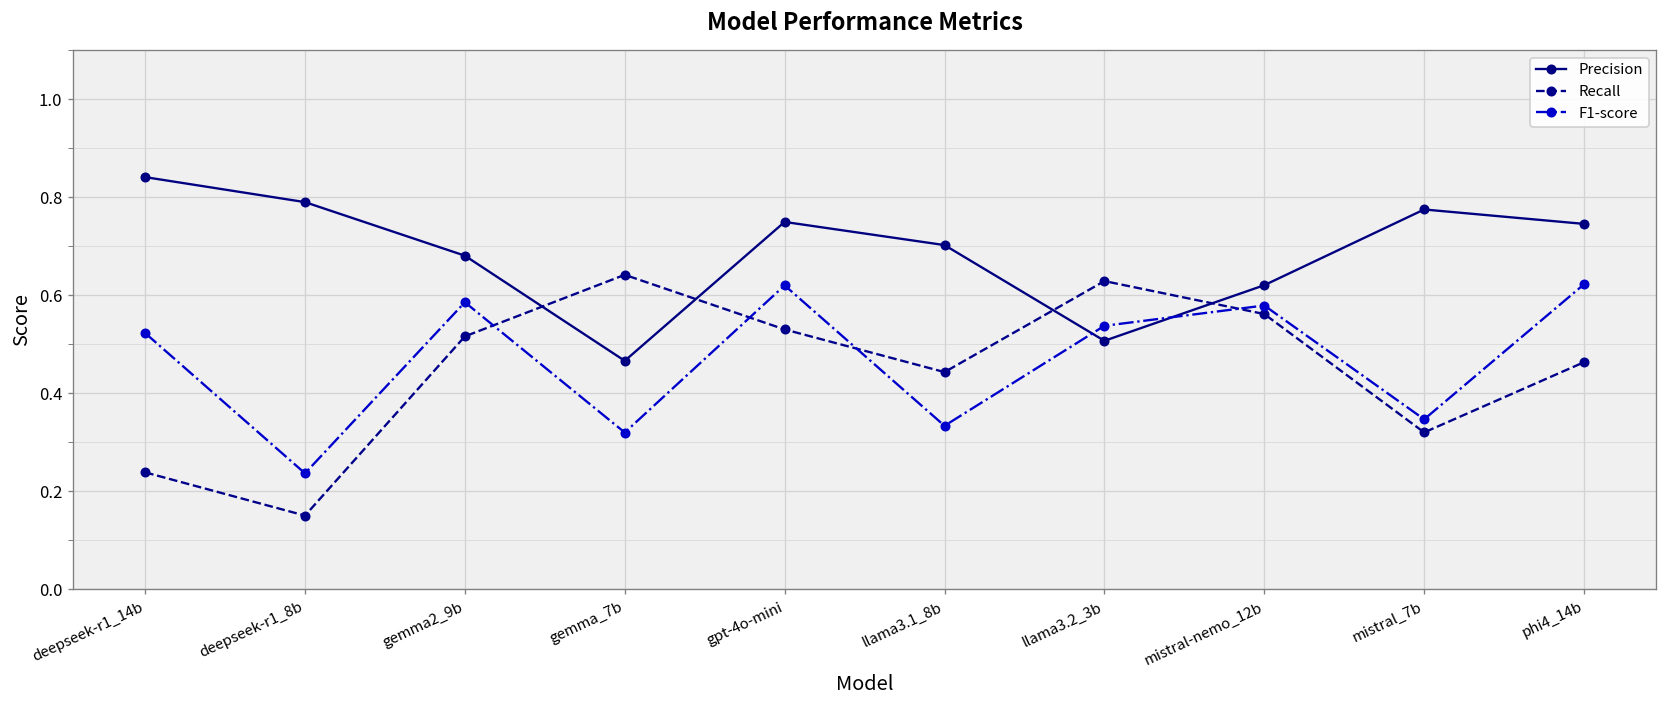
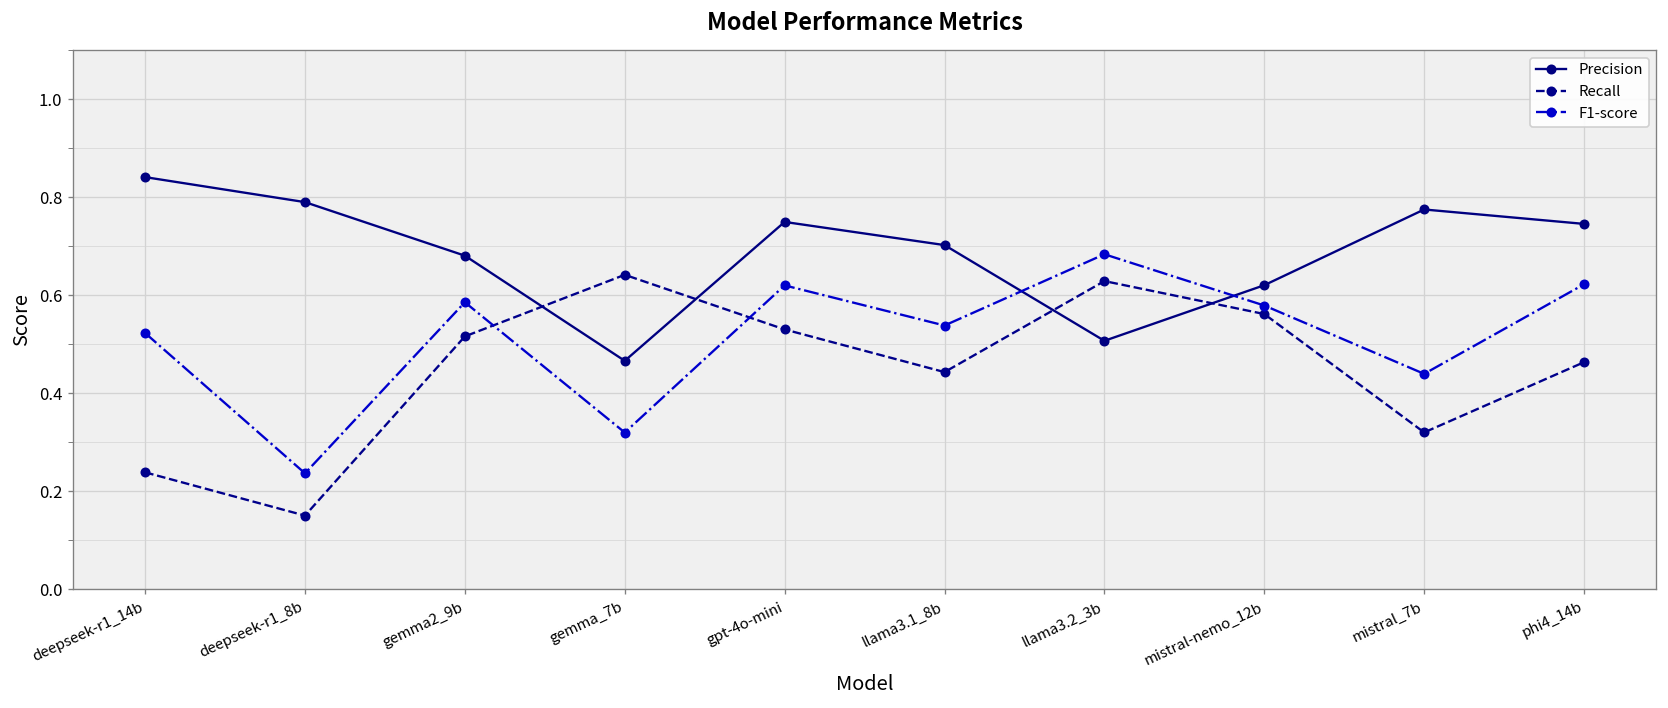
  {
    "F1-score": {
      "deepseek-r1_14b": 0.52,
      "deepseek-r1_8b": 0.24,
      "gemma2_9b": 0.59,
      "gemma_7b": 0.32,
      "gpt-4o-mini": 0.62,
-     "llama3.1_8b": 0.33,
-     "llama3.2_3b": 0.54,
+     "llama3.1_8b": 0.54,
+     "llama3.2_3b": 0.68,
      "mistral-nemo_12b": 0.58,
-     "mistral_7b": 0.35,
+     "mistral_7b": 0.44,
      "phi4_14b": 0.62
    }
  }
